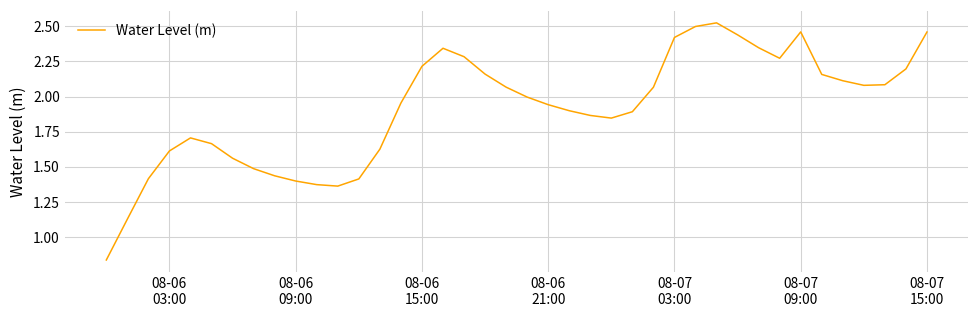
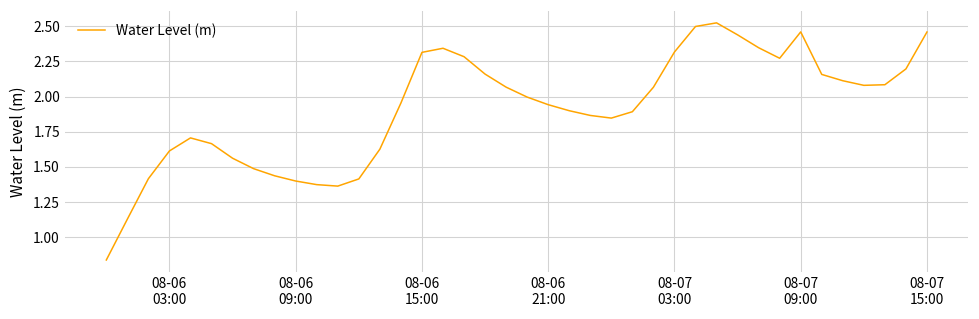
  {
    "08-06 03:00": 1.61,
    "08-06 09:00": 1.40,
-   "08-06 15:00": 2.21,
+   "08-06 15:00": 2.31,
    "08-06 21:00": 1.94,
-   "08-07 03:00": 2.42,
+   "08-07 03:00": 2.32,
    "08-07 09:00": 2.46,
    "08-07 15:00": 2.46
  }
